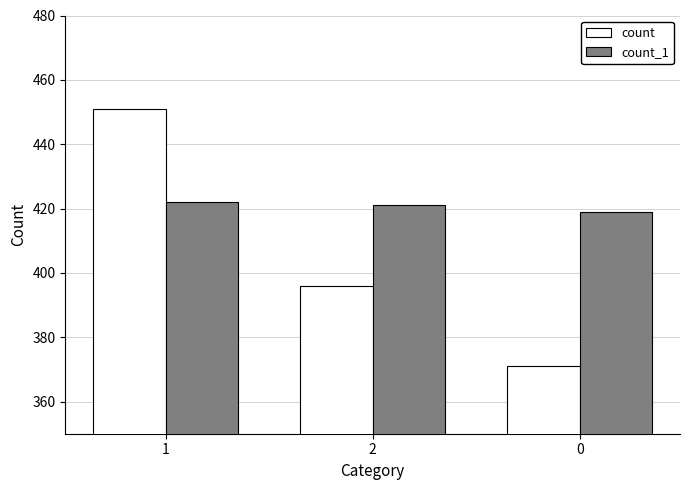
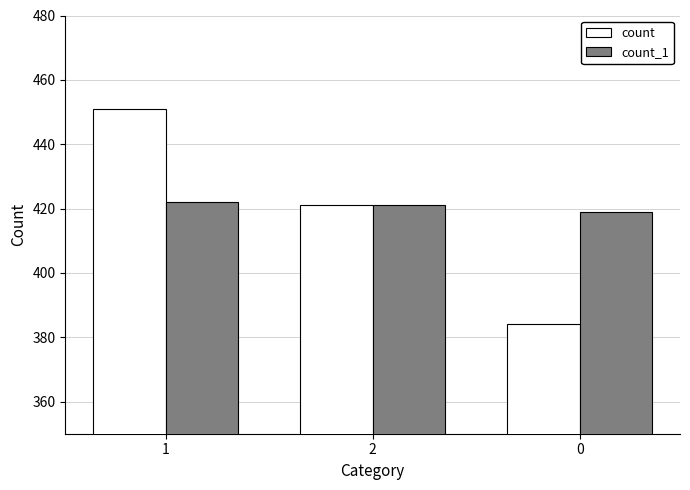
  {
    "count": {
      "1": 451,
-     "2": 396,
-     "0": 371
+     "2": 421,
+     "0": 384
    },
    "count_1": {
      "1": 422,
      "2": 421,
      "0": 419
    }
  }
